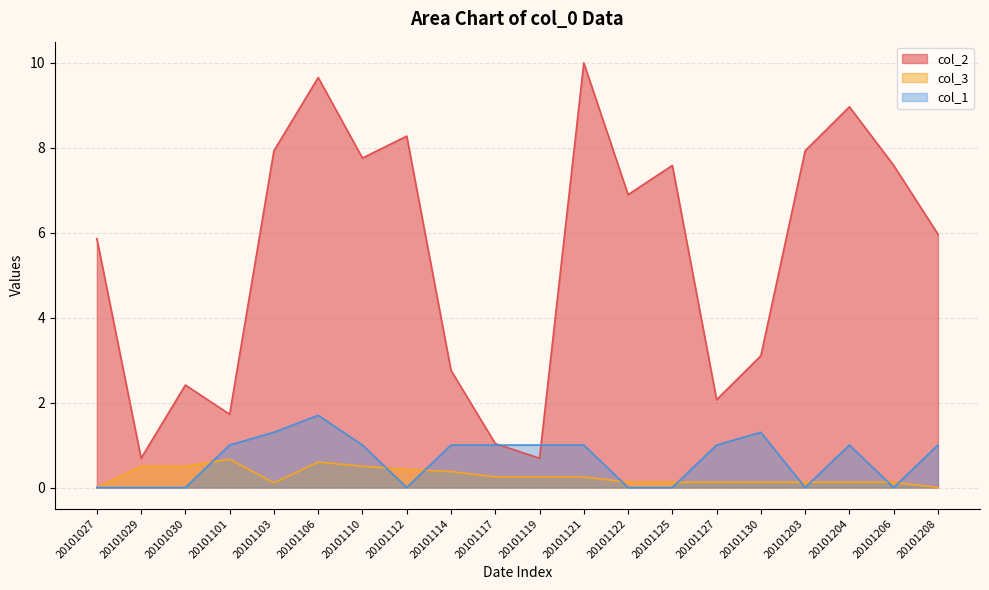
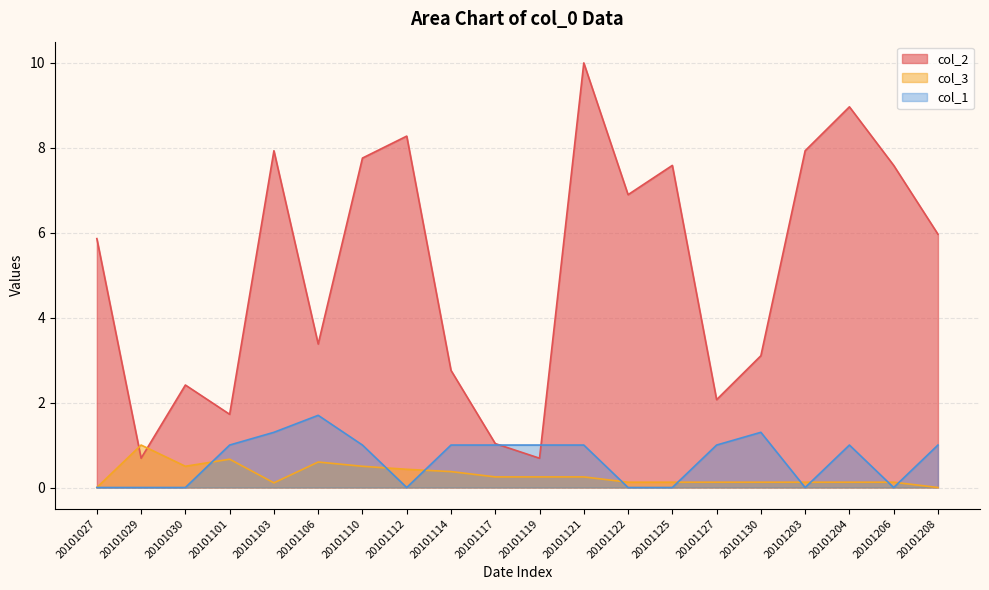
  {
    "col_2": {
      "20101027": 5.9,
      "20101029": 0.7,
      "20101030": 2.4,
      "20101101": 1.7,
      "20101103": 7.9,
-     "20101106": 9.7,
+     "20101106": 3.4,
      "20101110": 7.8,
      "20101112": 8.3,
      "20101114": 2.8,
      "20101119": 0.7,
      "20101121": 10.0,
      "20101122": 6.9,
      "20101125": 7.6,
      "20101127": 2.1,
      "20101130": 3.1,
      "20101203": 7.9,
      "20101204": 9.0,
      "20101206": 7.6,
      "20101208": 6.0
    },
    "col_3": {
-     "20101029": 0.5,
+     "20101029": 1.0,
      "20101030": 0.5,
      "20101101": 0.7,
      "20101103": 0.1,
      "20101106": 0.6,
      "20101110": 0.5,
      "20101112": 0.4,
      "20101114": 0.4,
      "20101117": 0.3,
      "20101119": 0.3,
      "20101121": 0.3,
      "20101122": 0.1,
      "20101125": 0.1,
      "20101127": 0.1,
      "20101130": 0.1,
      "20101203": 0.1,
      "20101204": 0.1,
      "20101206": 0.1,
      "20101208": 0.0
    },
    "col_1": {
      "20101029": 0.0,
      "20101030": 0.0,
      "20101101": 1.0,
      "20101103": 1.3,
      "20101106": 1.7,
      "20101110": 1.0,
      "20101112": 0.0,
      "20101114": 1.0,
      "20101119": 1.0,
      "20101121": 1.0,
      "20101122": 0.0,
      "20101125": 0.0,
      "20101127": 1.0,
      "20101130": 1.3,
      "20101203": 0.0,
      "20101204": 1.0,
      "20101206": 0.0,
      "20101208": 1.0
    }
  }
